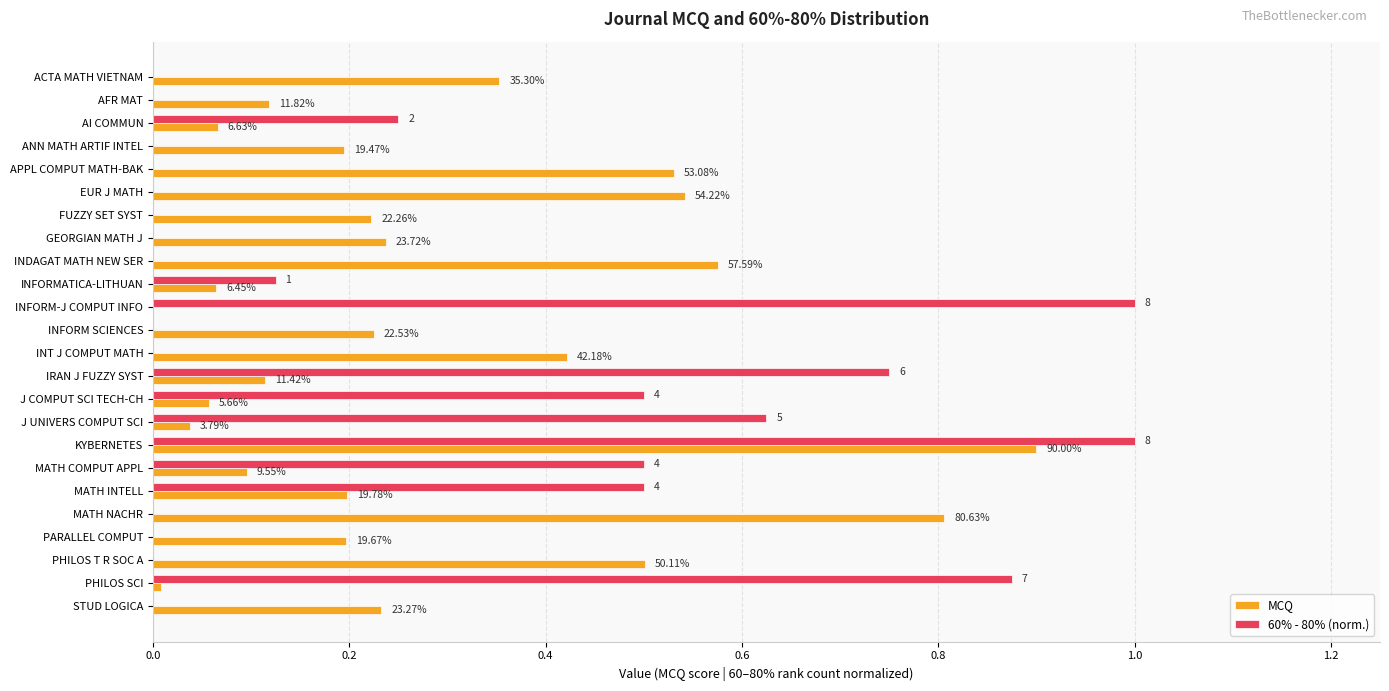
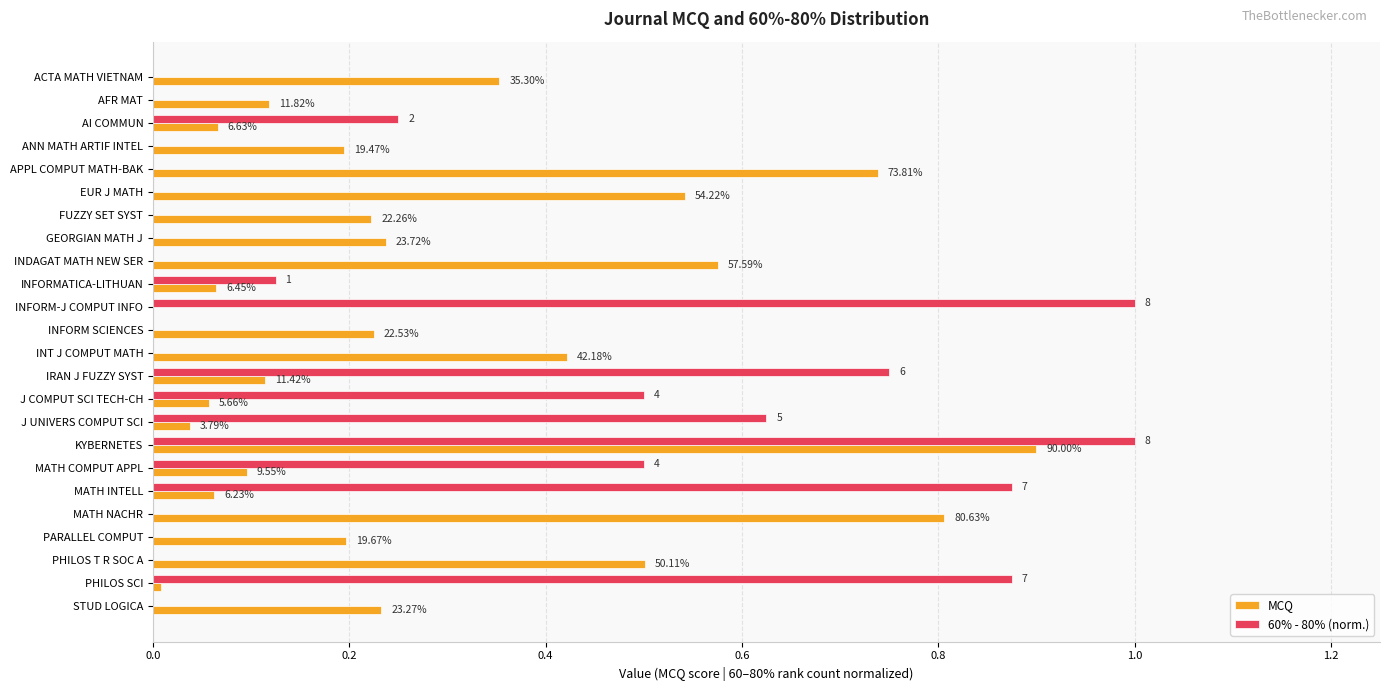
  {
    "MCQ": {
      "ACTA MATH VIETNAM": "35.30%",
      "AFR MAT": "11.82%",
      "AI COMMUN": "6.63%",
      "ANN MATH ARTIF INTEL": "19.47%",
-     "APPL COMPUT MATH-BAK": "53.08%",
+     "APPL COMPUT MATH-BAK": "73.81%",
      "EUR J MATH": "54.22%",
      "FUZZY SET SYST": "22.26%",
      "GEORGIAN MATH J": "23.72%",
      "INDAGAT MATH NEW SER": "57.59%",
      "INFORMATICA-LITHUAN": "6.45%",
      "INFORM SCIENCES": "22.53%",
      "INT J COMPUT MATH": "42.18%",
      "IRAN J FUZZY SYST": "11.42%",
      "J COMPUT SCI TECH-CH": "5.66%",
      "J UNIVERS COMPUT SCI": "3.79%",
      "KYBERNETES": "90.00%",
      "MATH COMPUT APPL": "9.55%",
-     "MATH INTELL": "19.78%",
+     "MATH INTELL": "6.23%",
      "MATH NACHR": "80.63%",
      "PARALLEL COMPUT": "19.67%",
      "PHILOS T R SOC A": "50.11%",
      "STUD LOGICA": "23.27%"
    },
    "60% - 80% (norm.)": {
-     "MATH INTELL": "4"
+     "MATH INTELL": "7"
    }
  }
